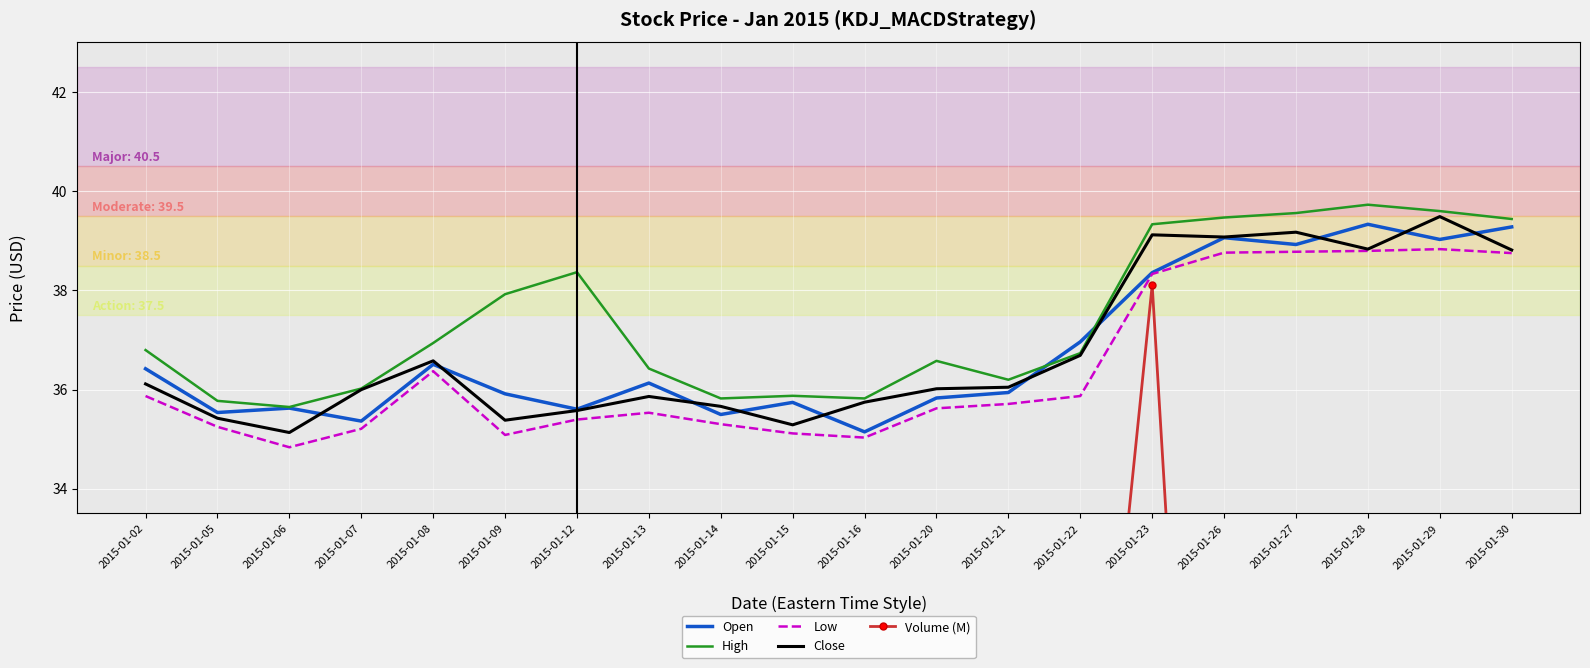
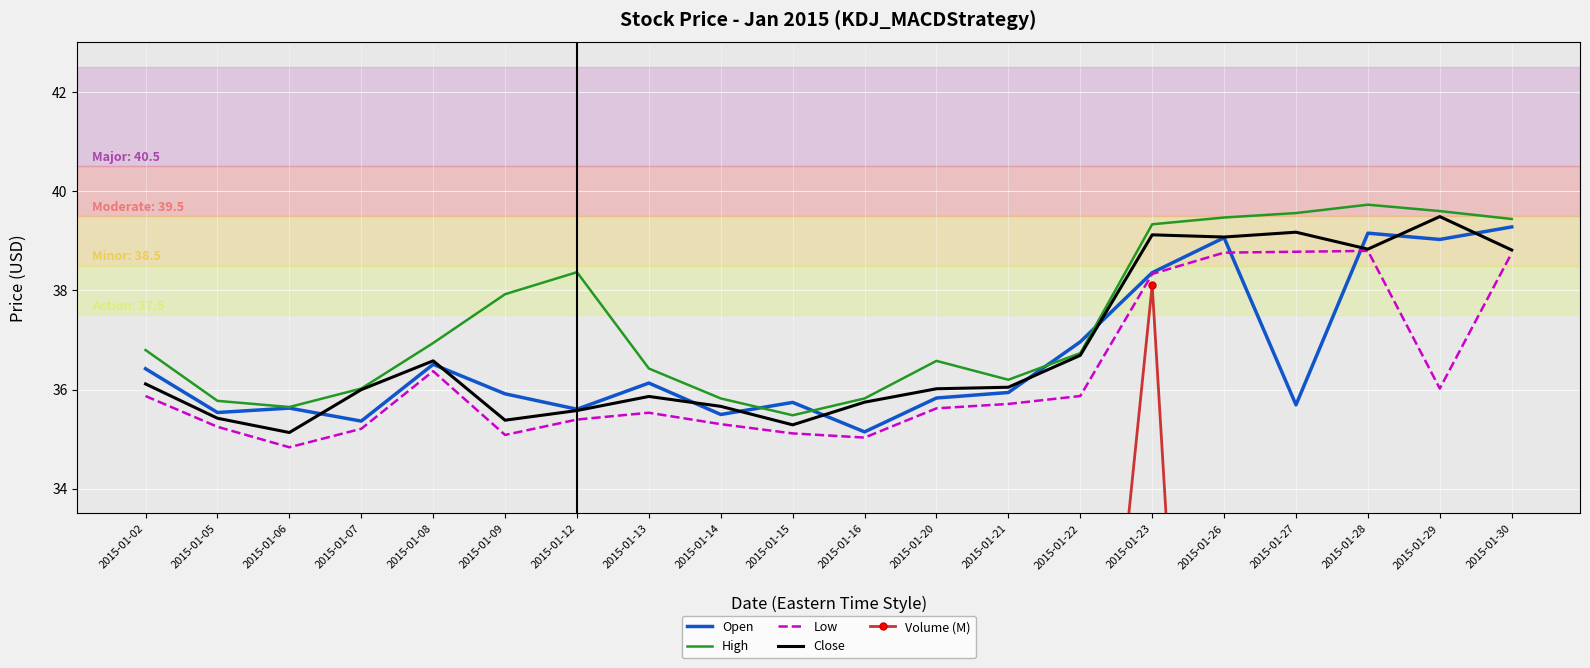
  {
    "Open": {
      "2015-01-02": 36.4,
      "2015-01-05": 35.5,
      "2015-01-07": 35.4,
      "2015-01-08": 36.5,
      "2015-01-09": 35.9,
      "2015-01-13": 36.1,
      "2015-01-14": 35.5,
      "2015-01-15": 35.7,
      "2015-01-16": 35.1,
      "2015-01-20": 35.8,
      "2015-01-21": 35.9,
      "2015-01-22": 37.0,
-     "2015-01-27": 38.9,
-     "2015-01-28": 39.3,
+     "2015-01-27": 35.7,
+     "2015-01-28": 39.2,
      "2015-01-29": 39.0,
      "2015-01-30": 39.3
    },
    "High": {
      "2015-01-02": 36.8,
      "2015-01-05": 35.8,
      "2015-01-08": 36.9,
      "2015-01-09": 37.9,
      "2015-01-12": 38.4,
      "2015-01-13": 36.4,
      "2015-01-14": 35.8,
-     "2015-01-15": 35.9,
+     "2015-01-15": 35.5,
      "2015-01-16": 35.8,
      "2015-01-20": 36.6,
      "2015-01-21": 36.2,
      "2015-01-23": 39.3,
      "2015-01-26": 39.5,
      "2015-01-27": 39.6,
      "2015-01-28": 39.7,
      "2015-01-29": 39.6,
      "2015-01-30": 39.4
    },
    "Low": {
      "2015-01-02": 35.9,
      "2015-01-05": 35.2,
      "2015-01-06": 34.8,
      "2015-01-07": 35.2,
      "2015-01-08": 36.4,
      "2015-01-09": 35.1,
      "2015-01-12": 35.4,
      "2015-01-13": 35.5,
      "2015-01-14": 35.3,
      "2015-01-15": 35.1,
      "2015-01-16": 35.0,
      "2015-01-20": 35.6,
      "2015-01-21": 35.7,
      "2015-01-22": 35.9,
      "2015-01-26": 38.8,
      "2015-01-27": 38.8,
-     "2015-01-29": 38.8,
+     "2015-01-29": 36.0,
      "2015-01-30": 38.8
    },
    "Close": {
      "2015-01-02": 36.1,
      "2015-01-05": 35.4,
      "2015-01-06": 35.1,
      "2015-01-08": 36.6,
      "2015-01-09": 35.4,
      "2015-01-13": 35.9,
      "2015-01-14": 35.7,
      "2015-01-15": 35.3,
      "2015-01-16": 35.7,
      "2015-01-20": 36.0,
      "2015-01-21": 36.0,
      "2015-01-23": 39.1,
      "2015-01-27": 39.2,
      "2015-01-29": 39.5,
      "2015-01-30": 38.8
    },
    "Volume (M)": {
      "2015-01-23": 38.1
    }
  }
